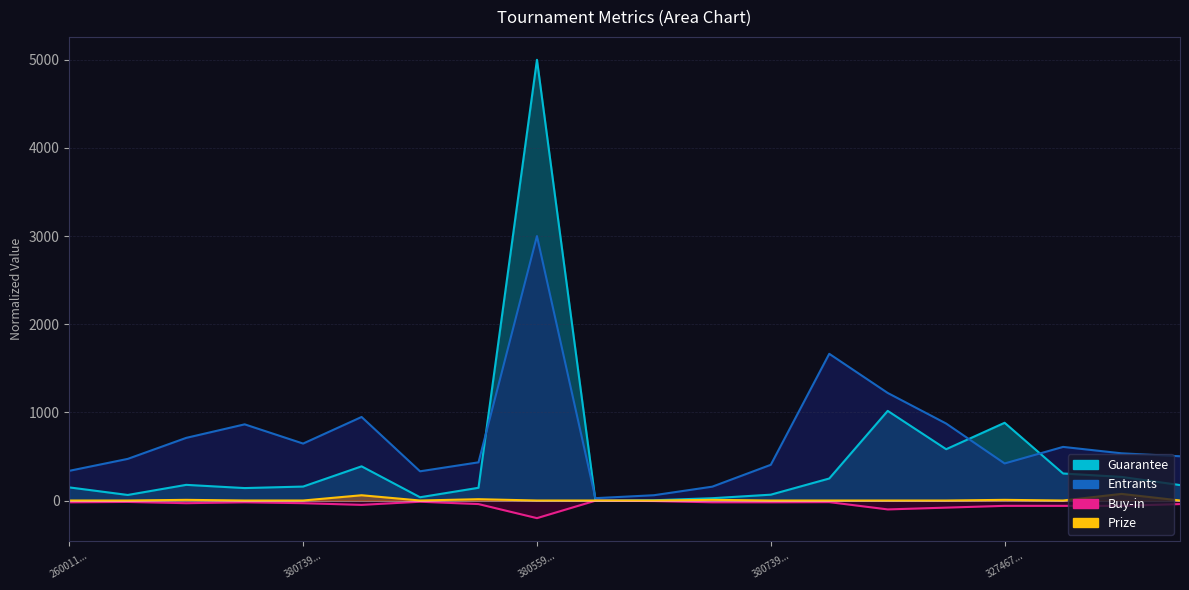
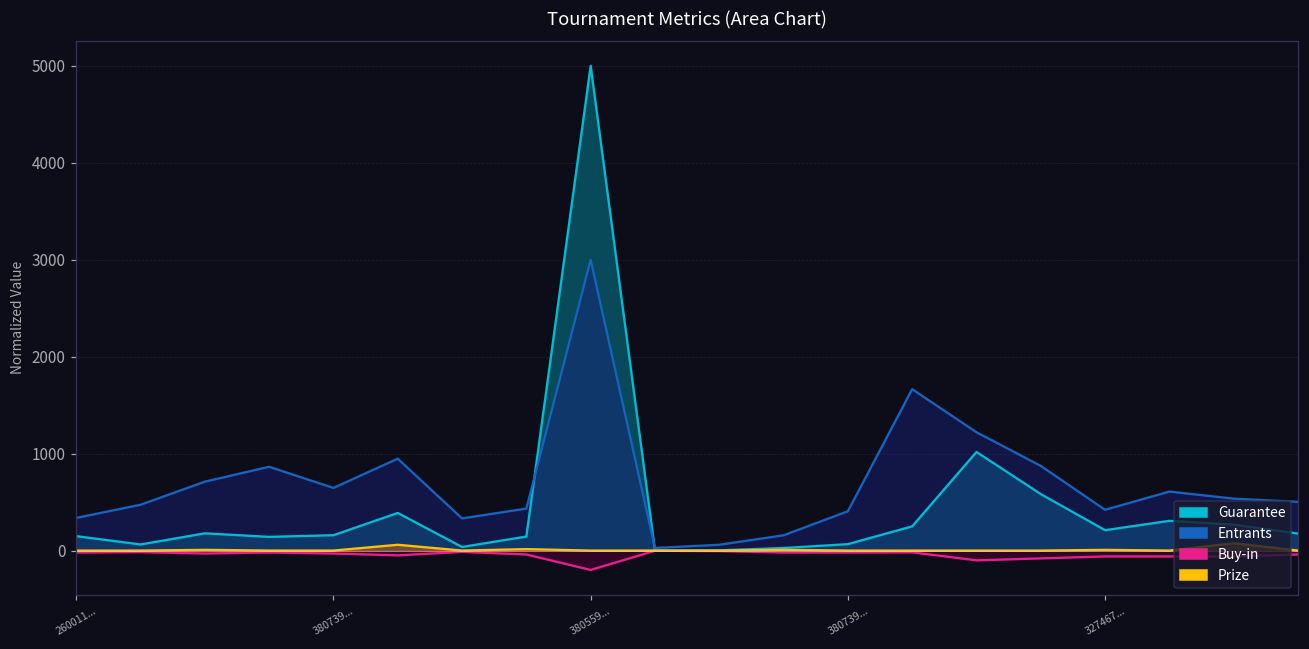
  {
    "Guarantee": {
      "260011...": 100,
      "380559...": 5000,
-     "327467...": 900
+     "327467...": 200
    }
  }
